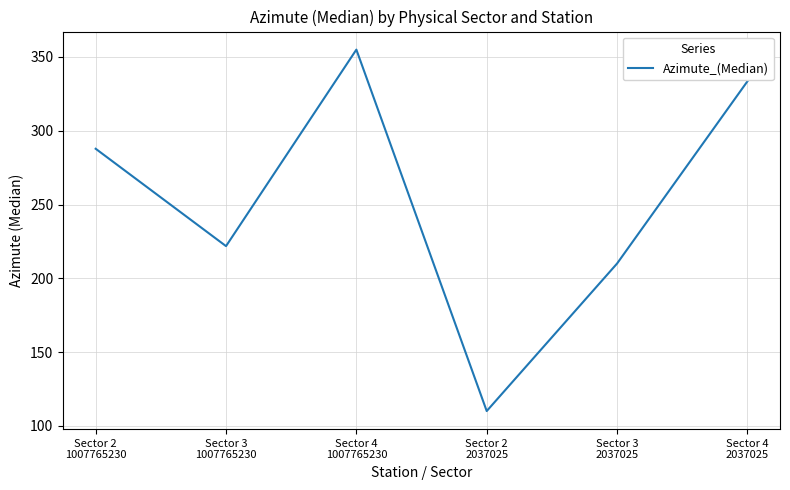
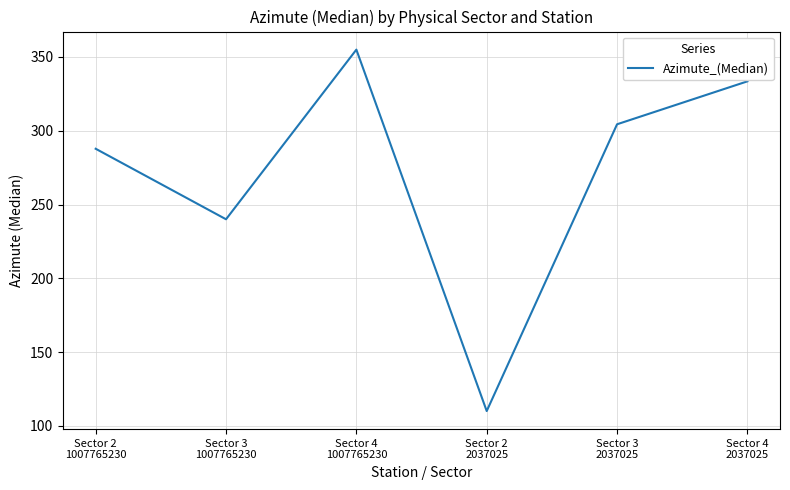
  {
    "Sector 2 1007765230": 288,
-   "Sector 3 1007765230": 222,
+   "Sector 3 1007765230": 240,
    "Sector 4 1007765230": 355,
    "Sector 2 2037025": 110,
-   "Sector 3 2037025": 210,
+   "Sector 3 2037025": 304,
    "Sector 4 2037025": 334
  }
